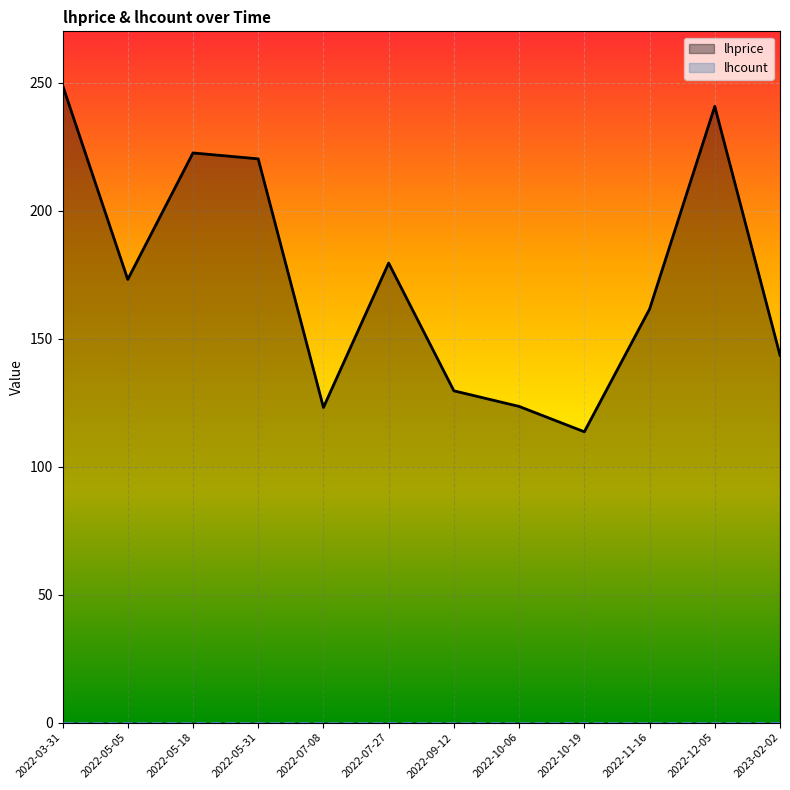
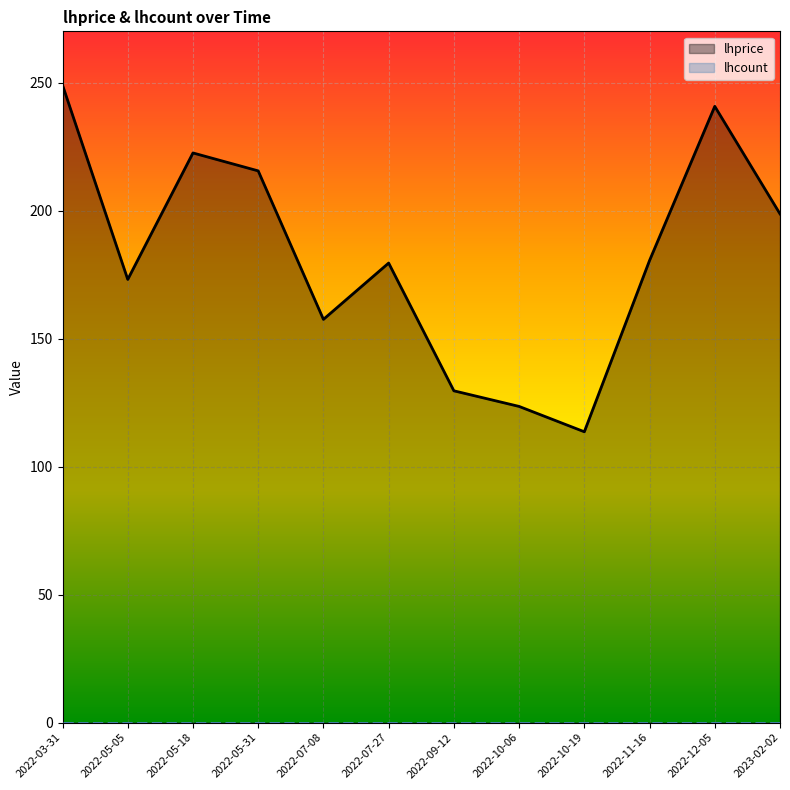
  {
    "lhprice": {
      "2022-03-31": 249,
      "2022-05-05": 173,
      "2022-05-18": 223,
-     "2022-05-31": 220,
-     "2022-07-08": 123,
+     "2022-05-31": 216,
+     "2022-07-08": 158,
      "2022-07-27": 180,
      "2022-09-12": 130,
      "2022-10-06": 124,
      "2022-10-19": 114,
-     "2022-11-16": 162,
+     "2022-11-16": 181,
      "2022-12-05": 241,
-     "2023-02-02": 144
+     "2023-02-02": 199
    },
    "lhcount": {
      "2022-03-31": 0,
      "2022-05-05": 0,
      "2022-05-18": 0,
      "2022-05-31": 0,
      "2022-07-08": 0,
      "2022-07-27": 0,
      "2022-09-12": 0,
      "2022-10-06": 0,
      "2022-10-19": 0,
      "2022-11-16": 0,
      "2022-12-05": 0,
      "2023-02-02": 0
    }
  }
